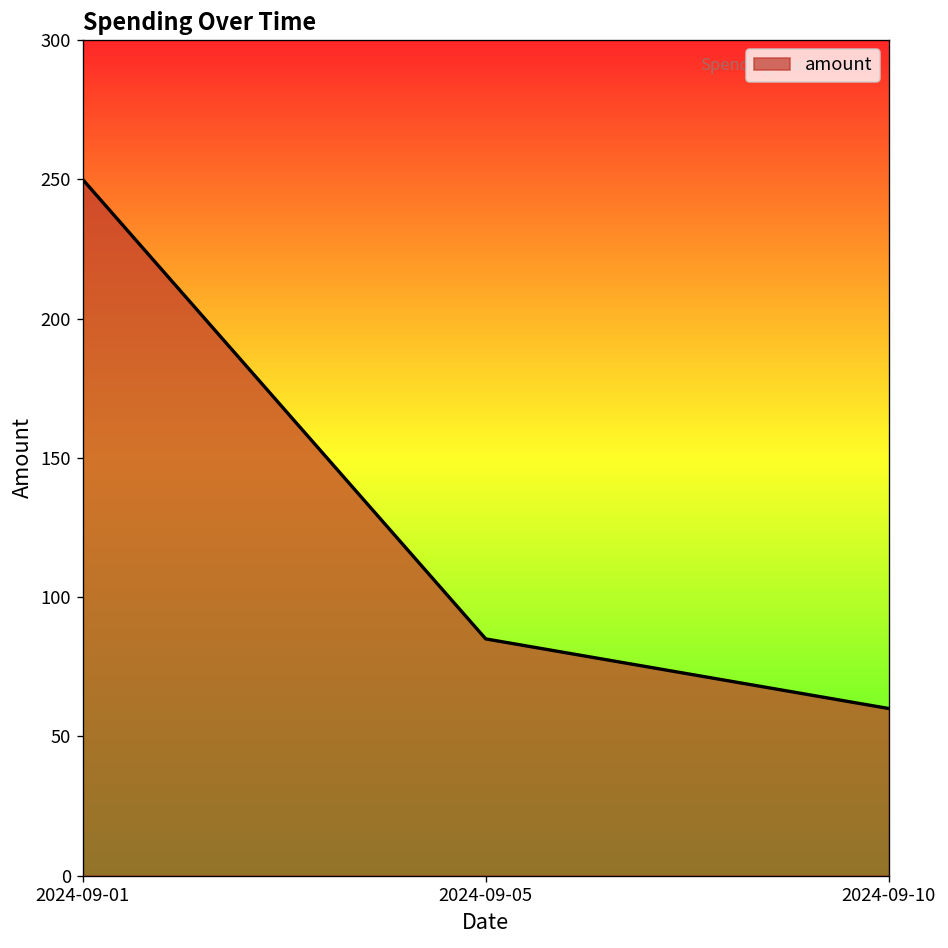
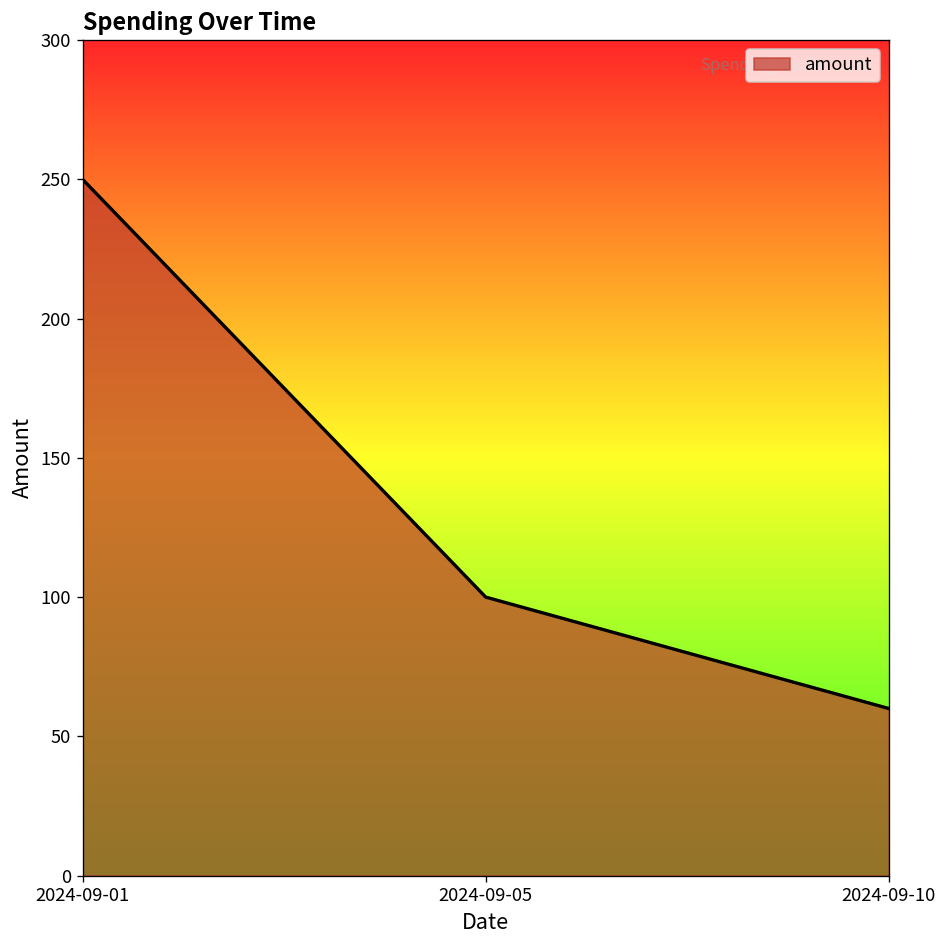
  {
    "2024-09-01": 250,
-   "2024-09-05": 85,
+   "2024-09-05": 100,
    "2024-09-10": 60
  }
